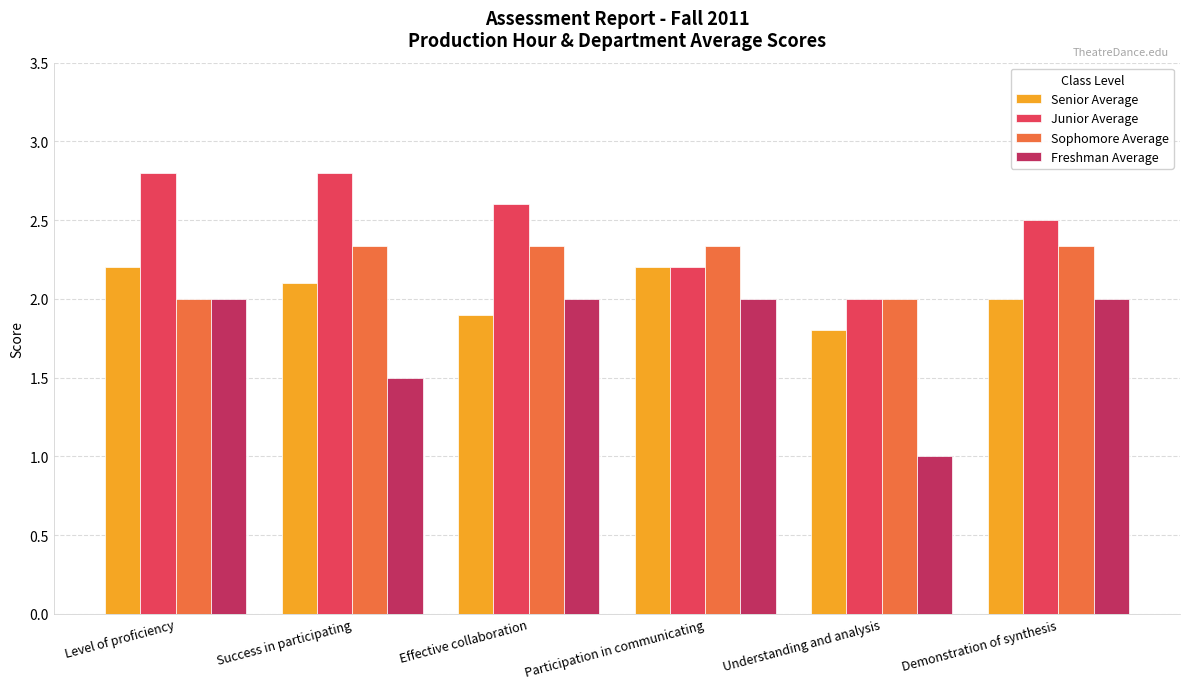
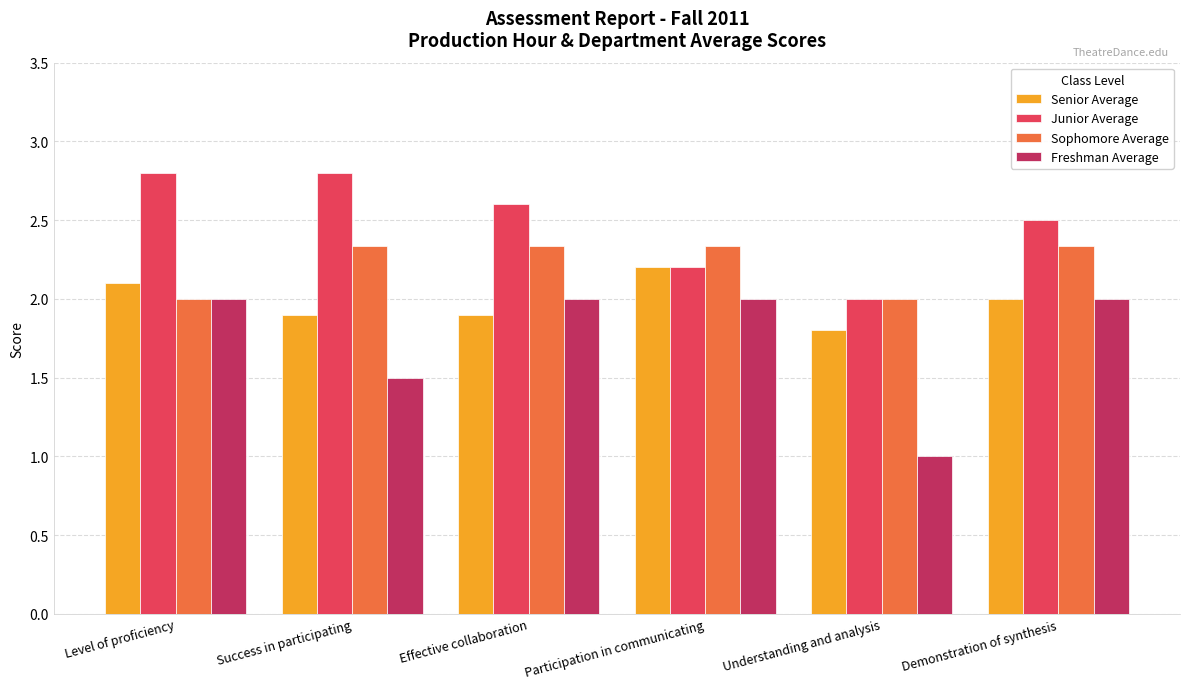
  {
    "Senior Average": {
-     "Level of proficiency": 2.2,
-     "Success in participating": 2.1,
+     "Level of proficiency": 2.1,
+     "Success in participating": 1.9,
      "Effective collaboration": 1.9,
      "Participation in communicating": 2.2,
      "Understanding and analysis": 1.8,
      "Demonstration of synthesis": 2.0
    }
  }
